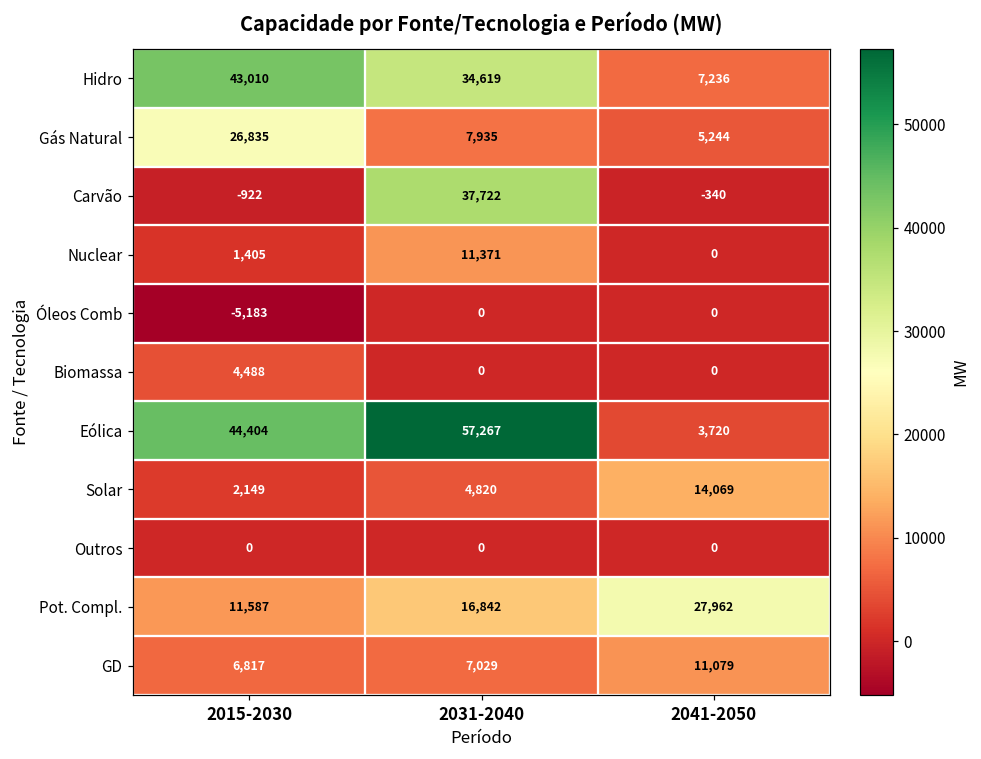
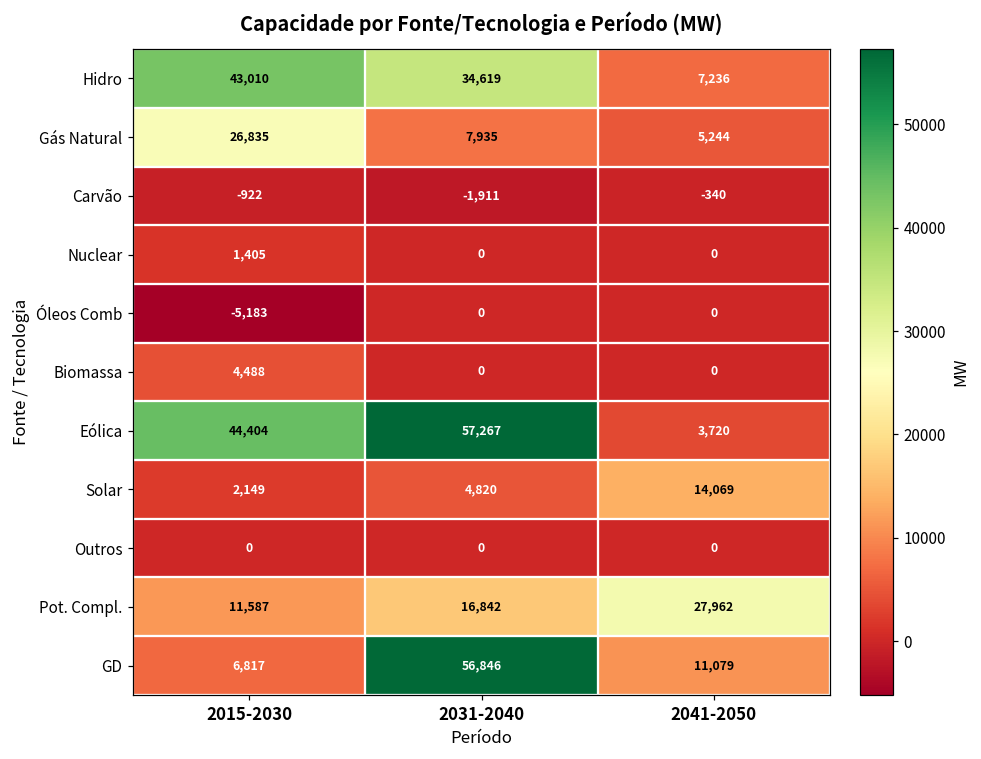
  {
    "Hidro": {
      "2015-2030": "43,010",
      "2031-2040": "34,619",
      "2041-2050": "7,236"
    },
    "Gás Natural": {
      "2015-2030": "26,835",
      "2031-2040": "7,935",
      "2041-2050": "5,244"
    },
    "Carvão": {
      "2015-2030": "-922",
-     "2031-2040": "37,722",
+     "2031-2040": "-1,911",
      "2041-2050": "-340"
    },
    "Nuclear": {
      "2015-2030": "1,405",
-     "2031-2040": "11,371",
+     "2031-2040": "0",
      "2041-2050": "0"
    },
    "Óleos Comb": {
      "2015-2030": "-5,183",
      "2031-2040": "0",
      "2041-2050": "0"
    },
    "Biomassa": {
      "2015-2030": "4,488",
      "2031-2040": "0",
      "2041-2050": "0"
    },
    "Eólica": {
      "2015-2030": "44,404",
      "2031-2040": "57,267",
      "2041-2050": "3,720"
    },
    "Solar": {
      "2015-2030": "2,149",
      "2031-2040": "4,820",
      "2041-2050": "14,069"
    },
    "Outros": {
      "2015-2030": "0",
      "2031-2040": "0",
      "2041-2050": "0"
    },
    "Pot. Compl.": {
      "2015-2030": "11,587",
      "2031-2040": "16,842",
      "2041-2050": "27,962"
    },
    "GD": {
      "2015-2030": "6,817",
-     "2031-2040": "7,029",
+     "2031-2040": "56,846",
      "2041-2050": "11,079"
    }
  }
